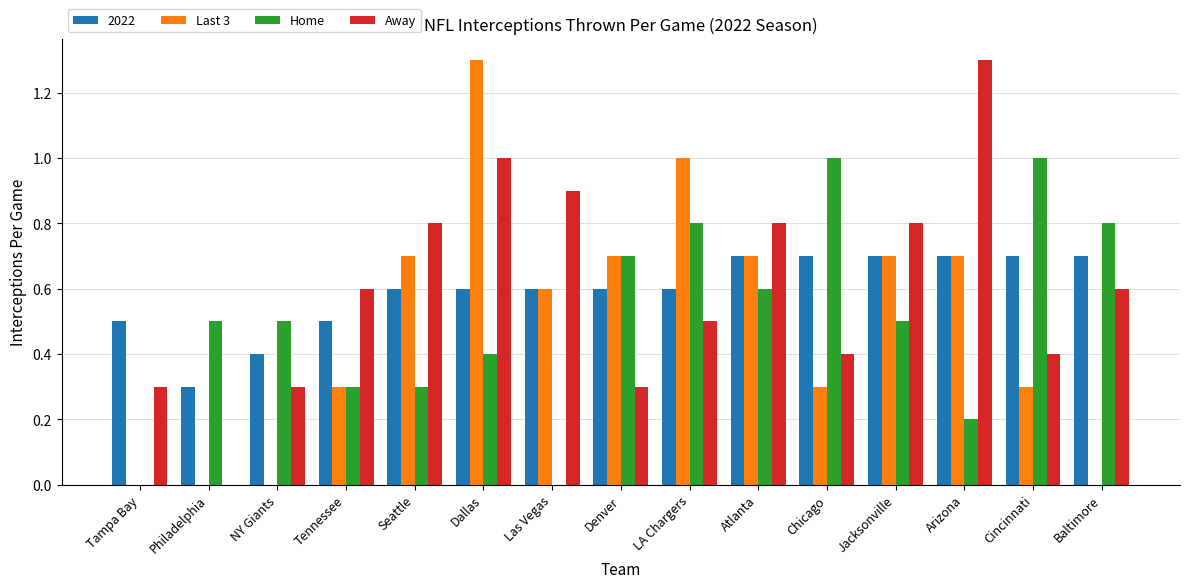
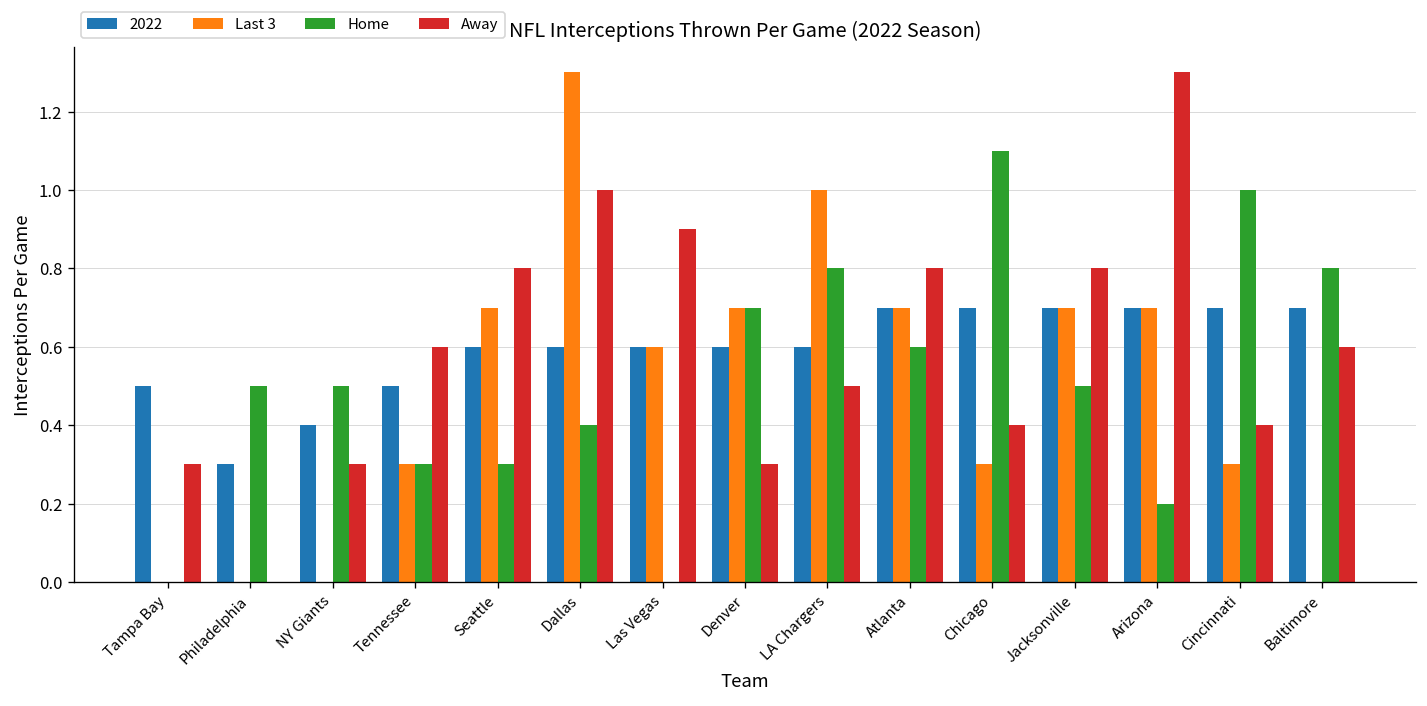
  {
    "2022": {
      "Tampa Bay": 0.5,
      "Philadelphia": 0.3,
      "NY Giants": 0.4,
      "Tennessee": 0.5,
      "Seattle": 0.6,
      "Dallas": 0.6,
      "Las Vegas": 0.6,
      "Denver": 0.6,
      "LA Chargers": 0.6,
      "Atlanta": 0.7,
      "Chicago": 0.7,
      "Jacksonville": 0.7,
      "Arizona": 0.7,
      "Cincinnati": 0.7,
      "Baltimore": 0.7
    },
    "Last 3": {
      "Tampa Bay": 0.0,
      "Philadelphia": 0.0,
      "NY Giants": 0.0,
      "Tennessee": 0.3,
      "Seattle": 0.7,
      "Dallas": 1.3,
      "Las Vegas": 0.6,
      "Denver": 0.7,
      "LA Chargers": 1.0,
      "Atlanta": 0.7,
      "Chicago": 0.3,
      "Jacksonville": 0.7,
      "Arizona": 0.7,
      "Cincinnati": 0.3,
      "Baltimore": 0.0
    },
    "Home": {
      "Tampa Bay": 0.0,
      "Philadelphia": 0.5,
      "NY Giants": 0.5,
      "Tennessee": 0.3,
      "Seattle": 0.3,
      "Dallas": 0.4,
      "Las Vegas": 0.0,
      "Denver": 0.7,
      "LA Chargers": 0.8,
      "Atlanta": 0.6,
-     "Chicago": 1.0,
+     "Chicago": 1.1,
      "Jacksonville": 0.5,
      "Arizona": 0.2,
      "Cincinnati": 1.0,
      "Baltimore": 0.8
    },
    "Away": {
      "Tampa Bay": 0.3,
      "Philadelphia": 0.0,
      "NY Giants": 0.3,
      "Tennessee": 0.6,
      "Seattle": 0.8,
      "Dallas": 1.0,
      "Las Vegas": 0.9,
      "Denver": 0.3,
      "LA Chargers": 0.5,
      "Atlanta": 0.8,
      "Chicago": 0.4,
      "Jacksonville": 0.8,
      "Arizona": 1.3,
      "Cincinnati": 0.4,
      "Baltimore": 0.6
    }
  }
